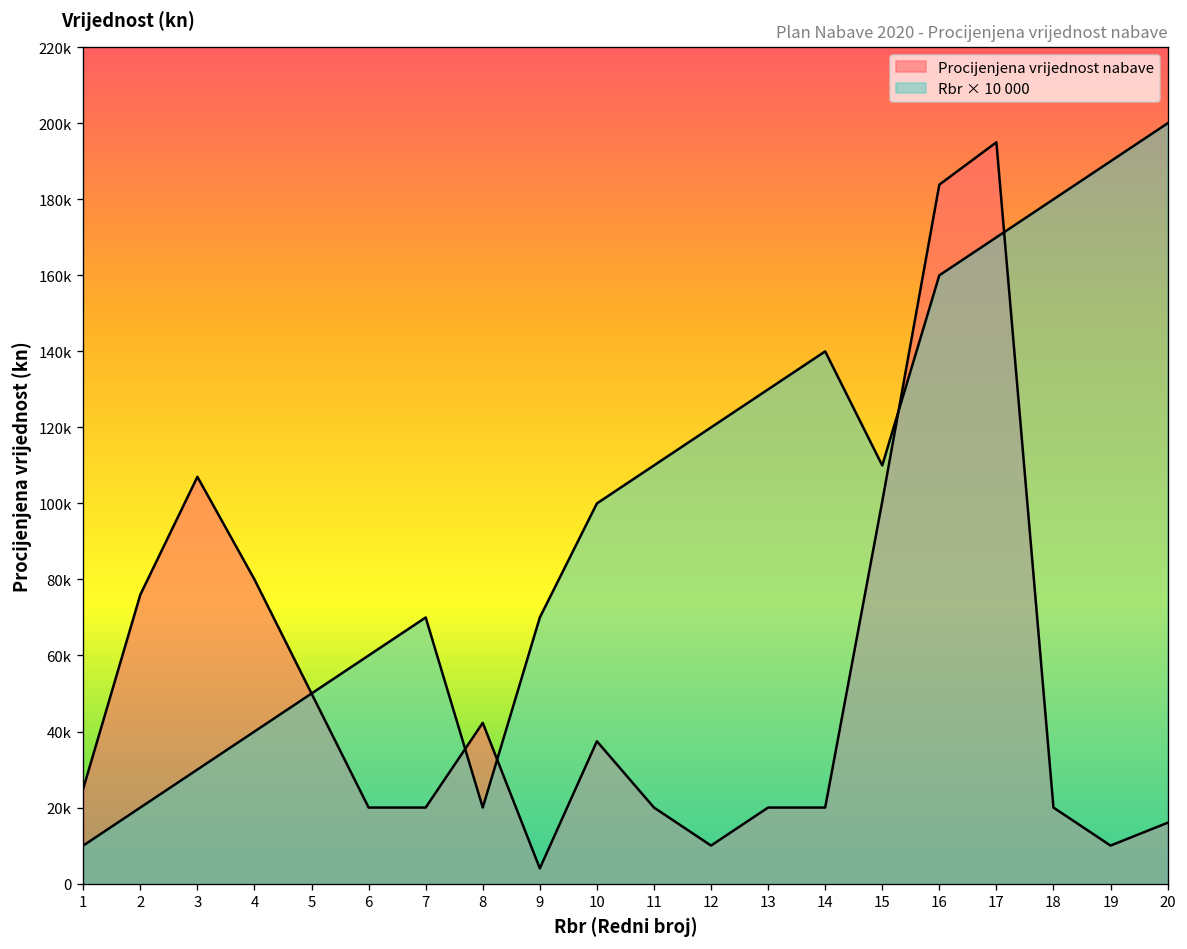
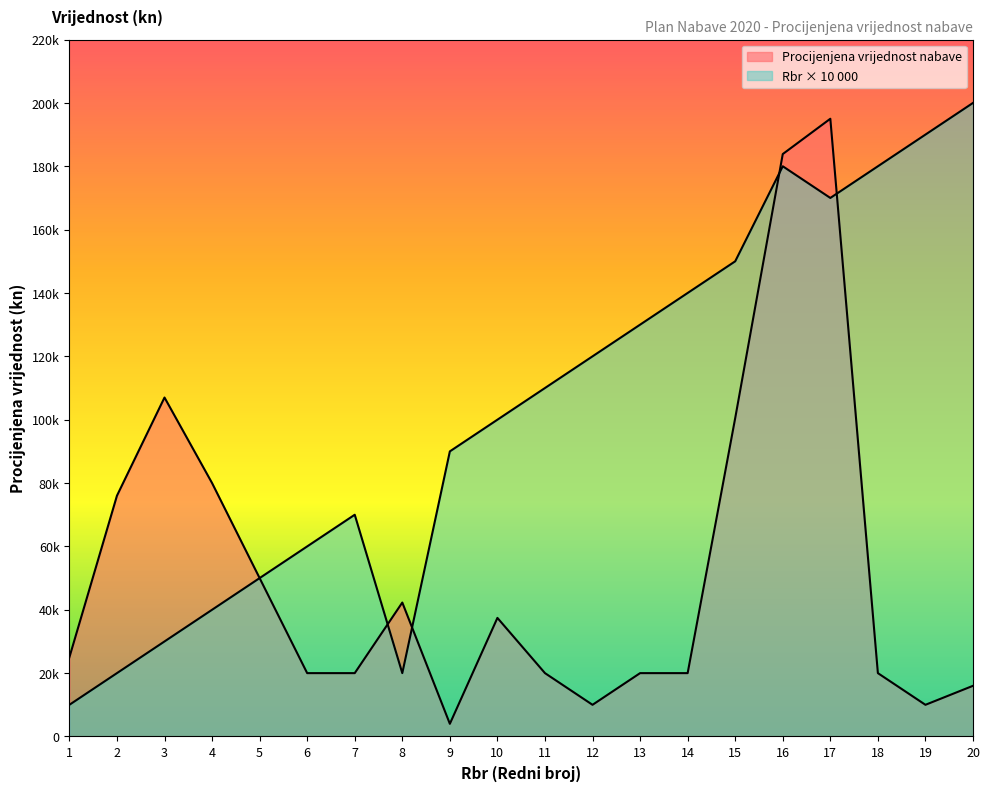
  {
    "Procijenjena vrijednost nabave": {
      "1": 25000,
      "2": 76000,
      "3": 107000,
      "4": 80000,
      "6": 20000,
      "7": 20000,
      "8": 42000,
      "9": 4000,
      "10": 37000,
      "11": 20000,
      "12": 10000,
      "13": 20000,
      "14": 20000,
      "15": 101000,
      "16": 184000,
      "17": 195000,
      "18": 20000,
      "19": 10000,
      "20": 16000
    },
    "Rbr × 10 000": {
      "1": 10000,
      "2": 20000,
      "3": 30000,
      "4": 40000,
      "6": 60000,
      "7": 70000,
      "8": 20000,
-     "9": 70000,
+     "9": 90000,
      "10": 100000,
      "11": 110000,
      "12": 120000,
      "13": 130000,
      "14": 140000,
-     "15": 110000,
-     "16": 160000,
+     "15": 150000,
+     "16": 180000,
      "17": 170000,
      "18": 180000,
      "19": 190000,
      "20": 200000
    }
  }
